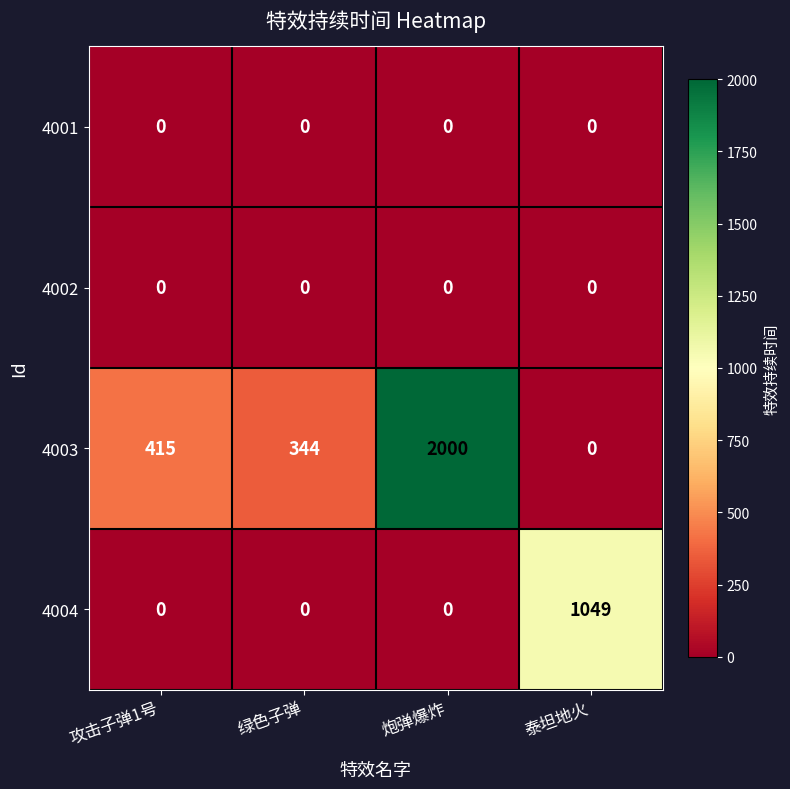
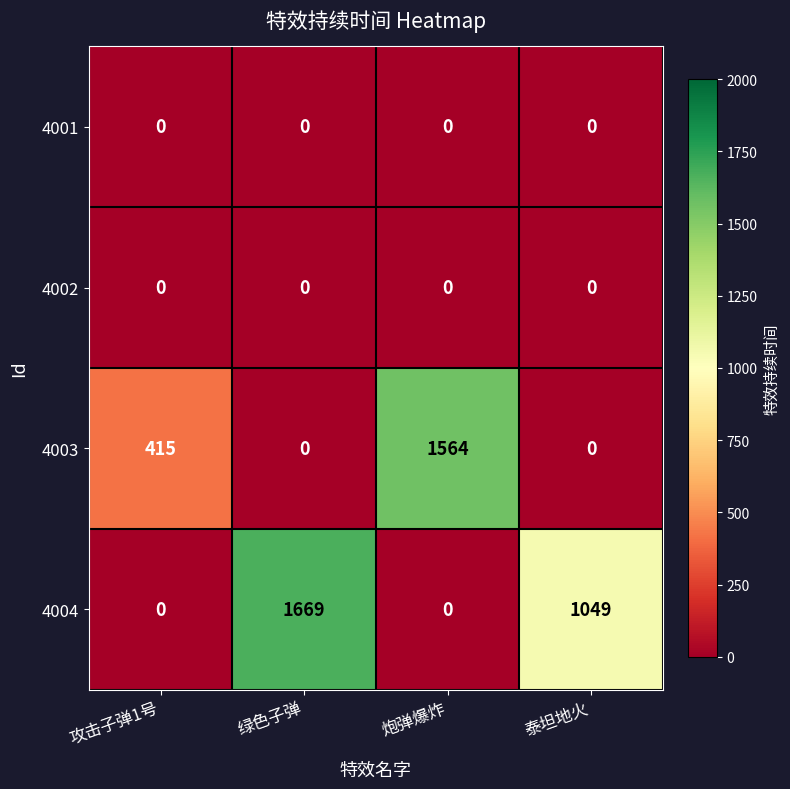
  {
    "4001": {
      "攻击子弹1号": 0,
      "绿色子弹": 0,
      "炮弹爆炸": 0,
      "泰坦地火": 0
    },
    "4002": {
      "攻击子弹1号": 0,
      "绿色子弹": 0,
      "炮弹爆炸": 0,
      "泰坦地火": 0
    },
    "4003": {
      "攻击子弹1号": 415,
-     "绿色子弹": 344,
-     "炮弹爆炸": 2000,
+     "绿色子弹": 0,
+     "炮弹爆炸": 1564,
      "泰坦地火": 0
    },
    "4004": {
      "攻击子弹1号": 0,
-     "绿色子弹": 0,
+     "绿色子弹": 1669,
      "炮弹爆炸": 0,
      "泰坦地火": 1049
    }
  }
